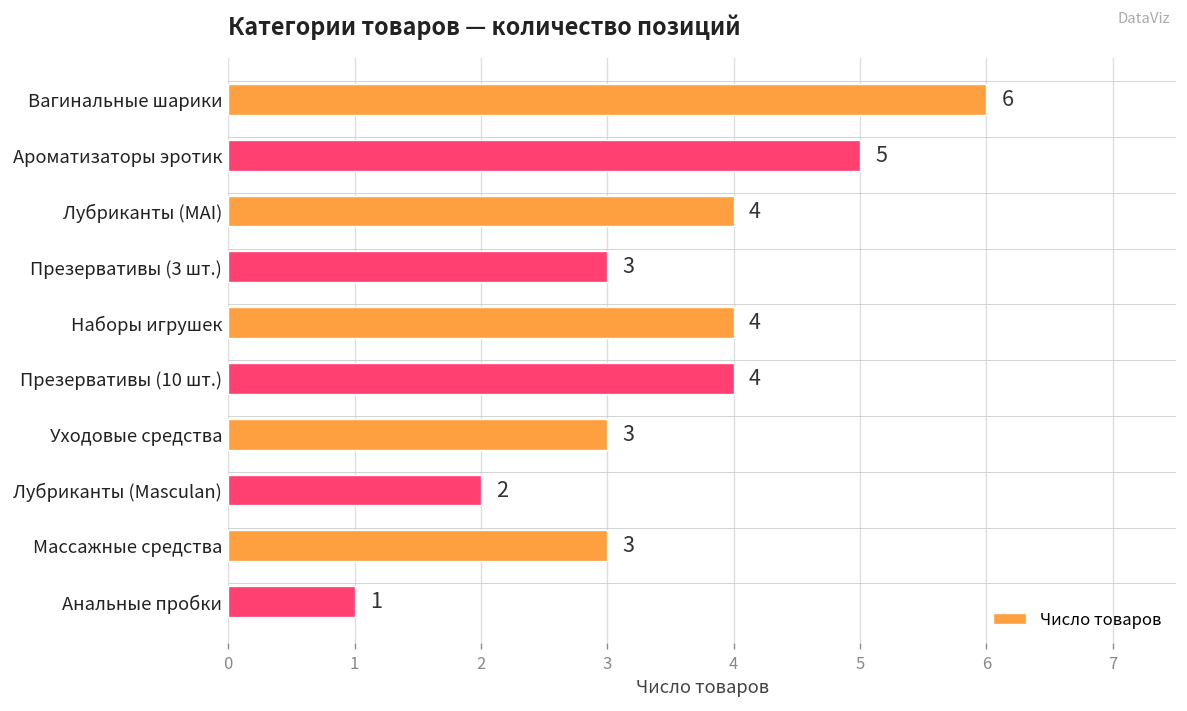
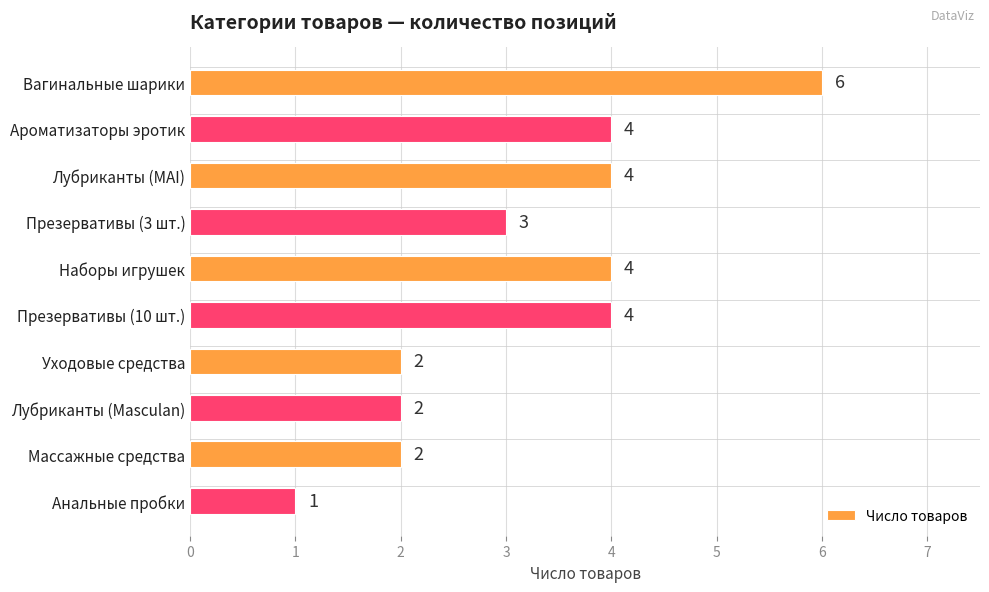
  {
    "Вагинальные шарики": 6,
-   "Ароматизаторы эротик": 5,
+   "Ароматизаторы эротик": 4,
    "Лубриканты (MAI)": 4,
    "Презервативы (3 шт.)": 3,
    "Наборы игрушек": 4,
    "Презервативы (10 шт.)": 4,
-   "Уходовые средства": 3,
+   "Уходовые средства": 2,
    "Лубриканты (Masculan)": 2,
-   "Массажные средства": 3,
+   "Массажные средства": 2,
    "Анальные пробки": 1
  }
